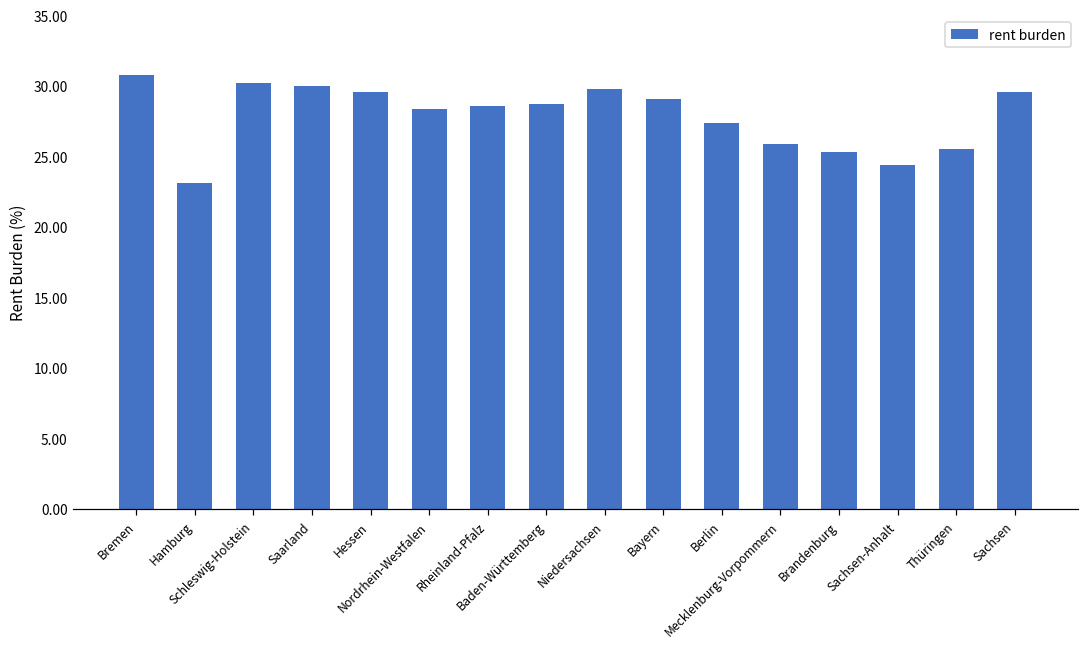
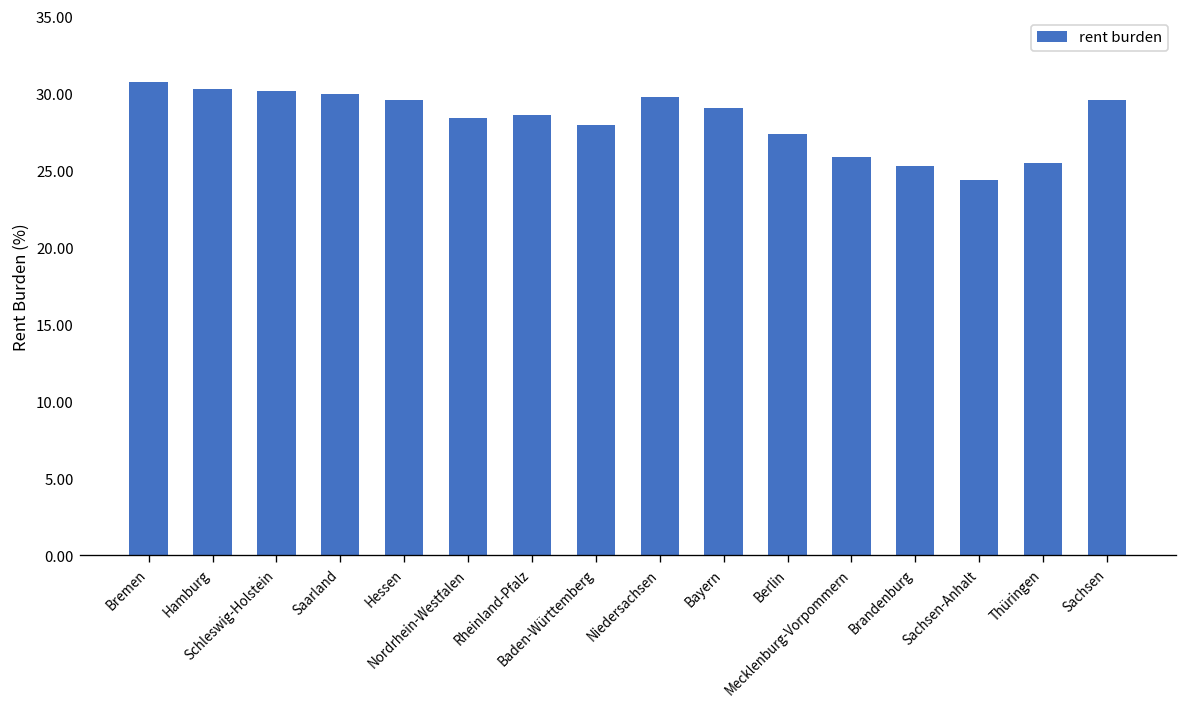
  {
    "Bremen": 30.8,
-   "Hamburg": 23.1,
+   "Hamburg": 30.3,
    "Schleswig-Holstein": 30.2,
    "Saarland": 30.0,
    "Hessen": 29.6,
    "Nordrhein-Westfalen": 28.4,
    "Rheinland-Pfalz": 28.6,
-   "Baden-Württemberg": 28.7,
+   "Baden-Württemberg": 28.0,
    "Niedersachsen": 29.8,
    "Bayern": 29.1,
    "Berlin": 27.4,
    "Mecklenburg-Vorpommern": 25.9,
    "Brandenburg": 25.3,
    "Sachsen-Anhalt": 24.4,
    "Thüringen": 25.5,
    "Sachsen": 29.6
  }
